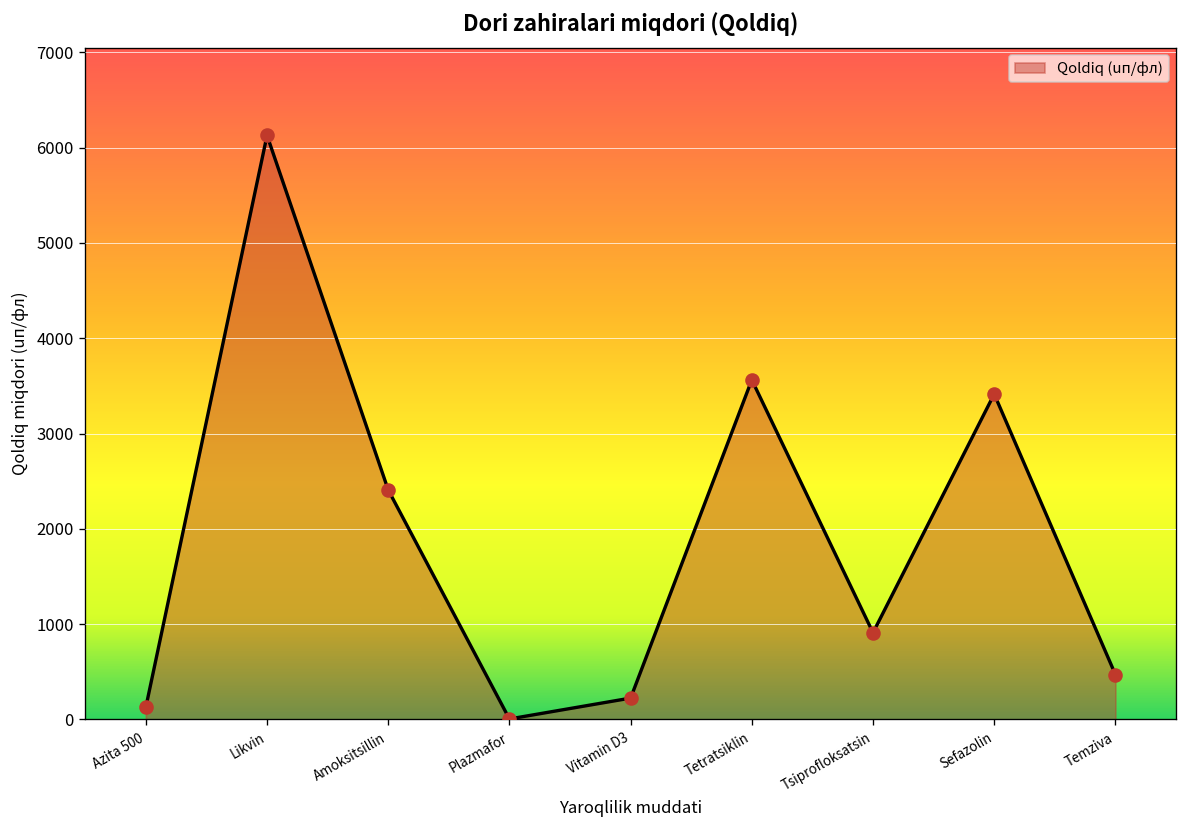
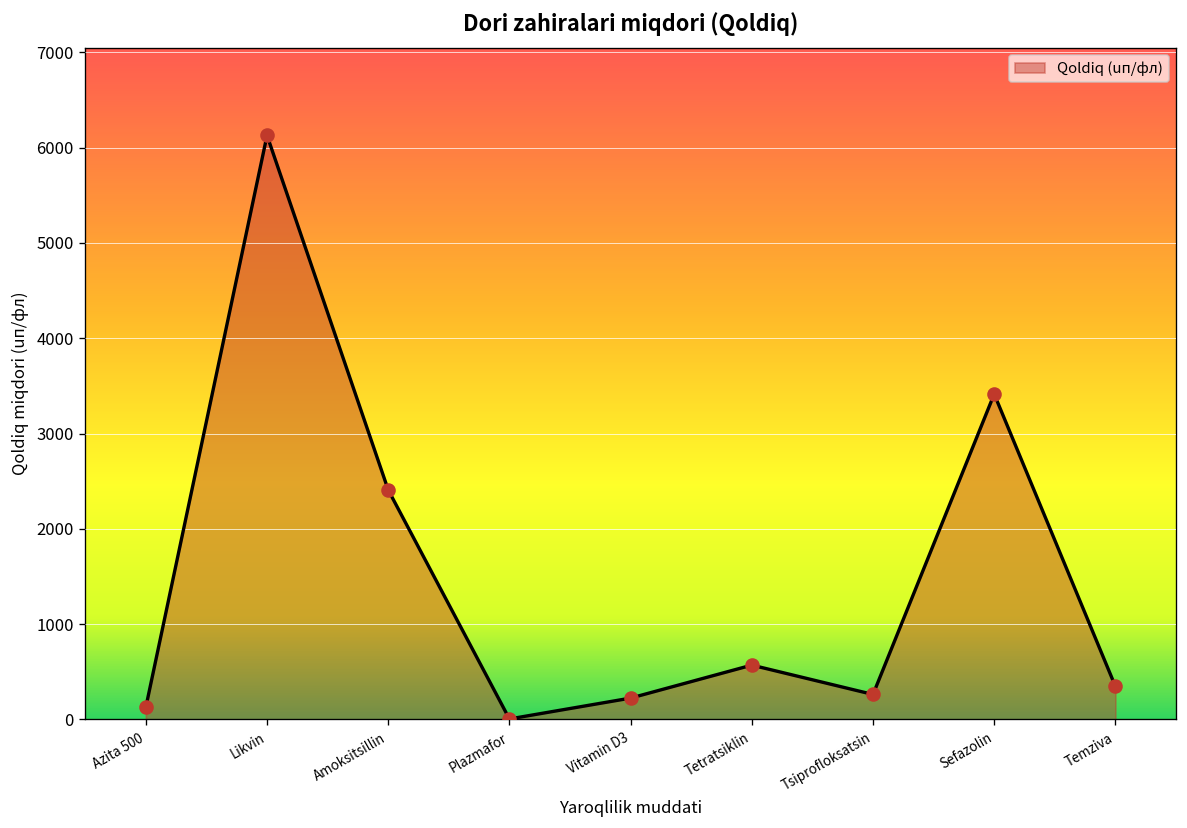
  {
    "Azita 500": 100,
    "Likvin": 6100,
    "Amoksitsillin": 2400,
    "Plazmafor": 0,
    "Vitamin D3": 200,
-   "Tetratsiklin": 3600,
-   "Tsiprofloksatsin": 900,
+   "Tetratsiklin": 600,
+   "Tsiprofloksatsin": 300,
    "Sefazolin": 3400,
-   "Temziva": 500
+   "Temziva": 300
  }
